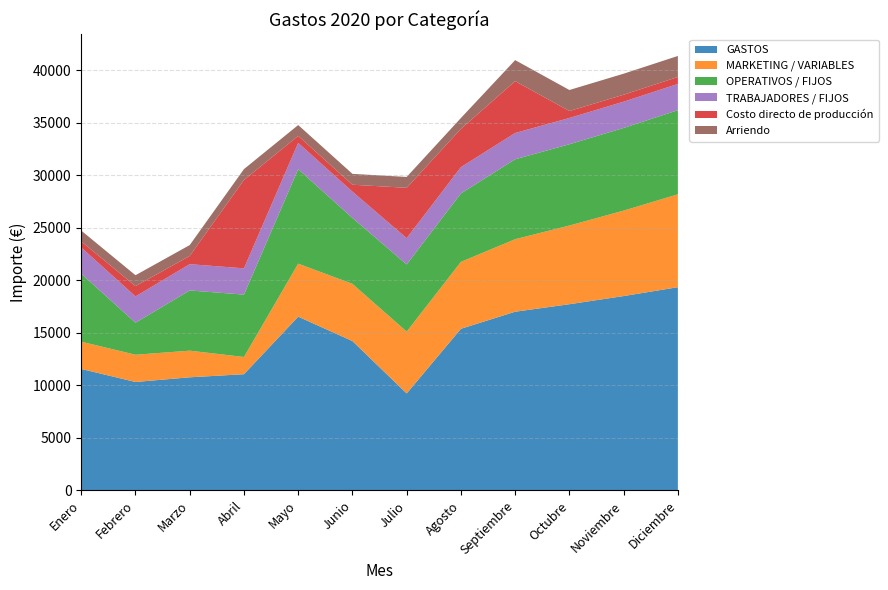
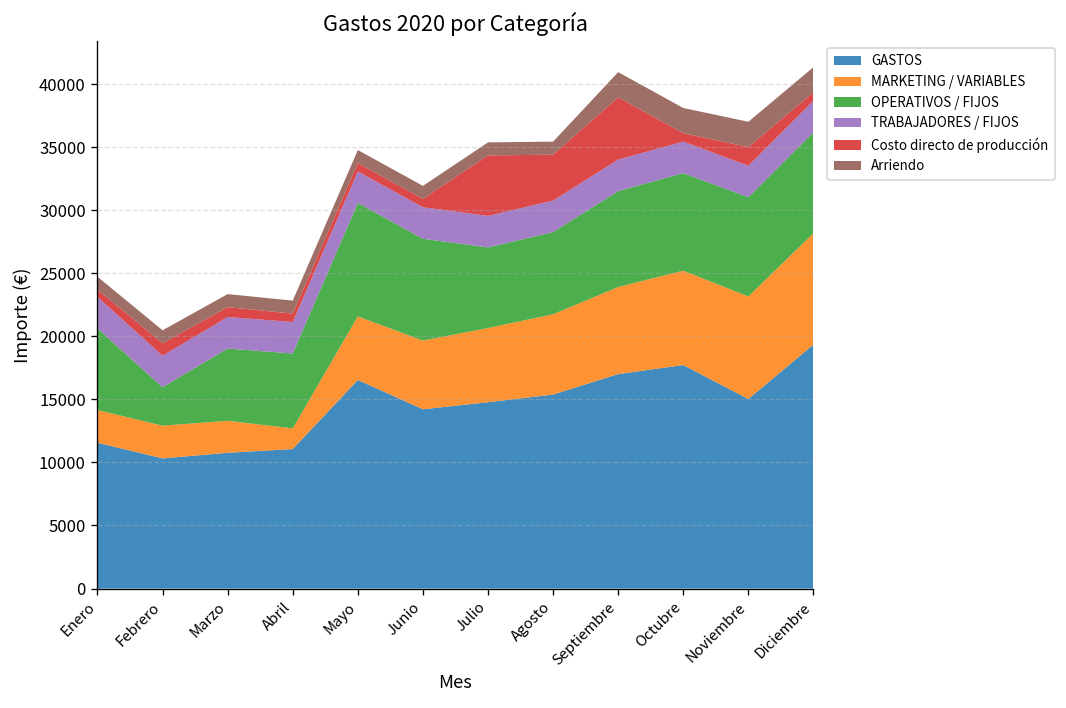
  {
    "GASTOS": {
      "Enero": 11600,
      "Febrero": 10300,
      "Marzo": 10800,
      "Abril": 11100,
      "Mayo": 16500,
      "Junio": 14200,
-     "Julio": 9200,
+     "Julio": 14800,
      "Agosto": 15400,
      "Septiembre": 17000,
      "Octubre": 17700,
-     "Noviembre": 18500,
+     "Noviembre": 15000,
      "Diciembre": 19300
    },
    "MARKETING / VARIABLES": {
      "Enero": 2600,
      "Febrero": 2600,
      "Marzo": 2500,
      "Abril": 1600,
      "Mayo": 5000,
      "Junio": 5400,
      "Julio": 5900,
      "Agosto": 6400,
      "Septiembre": 6900,
      "Octubre": 7500,
      "Noviembre": 8100,
      "Diciembre": 8800
    },
    "OPERATIVOS / FIJOS": {
      "Enero": 6500,
      "Febrero": 3000,
      "Marzo": 5700,
      "Abril": 5900,
      "Mayo": 9000,
-     "Junio": 6300,
+     "Junio": 8100,
      "Julio": 6400,
      "Agosto": 6500,
      "Septiembre": 7600,
      "Octubre": 7700,
      "Noviembre": 7900,
      "Diciembre": 8000
    },
    "TRABAJADORES / FIJOS": {
      "Enero": 2500,
      "Febrero": 2500,
      "Marzo": 2500,
      "Abril": 2500,
      "Mayo": 2500,
      "Junio": 2500,
      "Julio": 2500,
      "Agosto": 2500,
      "Septiembre": 2500,
      "Octubre": 2500,
      "Noviembre": 2500,
      "Diciembre": 2500
    },
    "Costo directo de producción": {
      "Enero": 600,
      "Febrero": 1000,
      "Marzo": 800,
-     "Abril": 8400,
+     "Abril": 700,
      "Mayo": 700,
      "Junio": 700,
      "Julio": 4800,
      "Agosto": 3600,
      "Septiembre": 4900,
      "Octubre": 700,
-     "Noviembre": 700,
+     "Noviembre": 1500,
      "Diciembre": 700
    },
    "Arriendo": {
      "Enero": 1000,
      "Febrero": 1000,
      "Marzo": 1000,
      "Abril": 1000,
      "Mayo": 1000,
      "Junio": 1000,
      "Julio": 1000,
      "Agosto": 1000,
      "Septiembre": 2000,
      "Octubre": 2000,
      "Noviembre": 2000,
      "Diciembre": 2000
    }
  }
